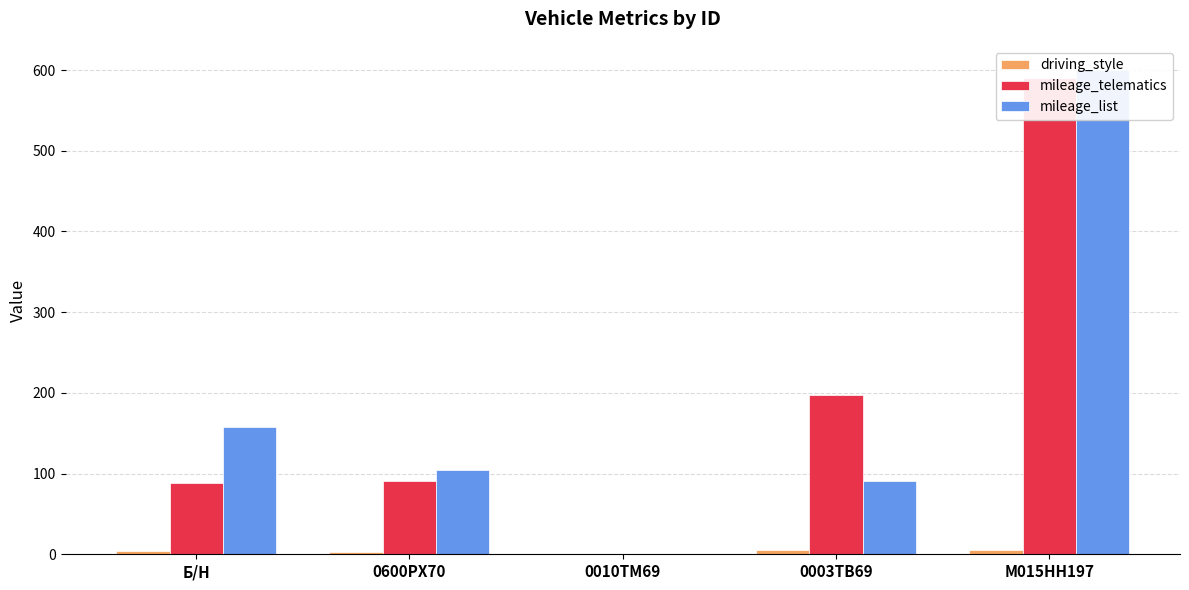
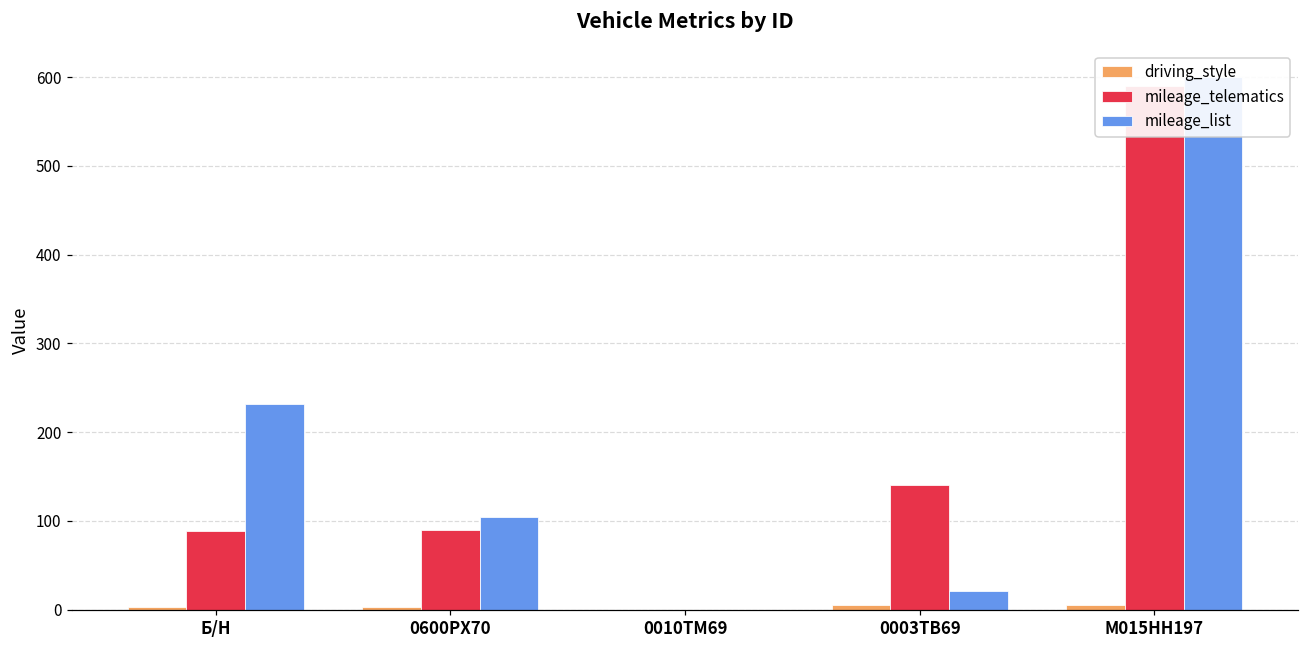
  {
    "driving_style": {
      "Б/Н": 0,
      "0010ТМ69": 0,
      "0003ТВ69": 10,
      "М015НН197": 10
    },
    "mileage_telematics": {
      "Б/Н": 90,
      "0600РХ70": 90,
      "0010ТМ69": 0,
-     "0003ТВ69": 200
+     "0003ТВ69": 140
    },
    "mileage_list": {
-     "Б/Н": 160,
+     "Б/Н": 230,
      "0600РХ70": 100,
      "0010ТМ69": 0,
-     "0003ТВ69": 90
+     "0003ТВ69": 20
    }
  }
